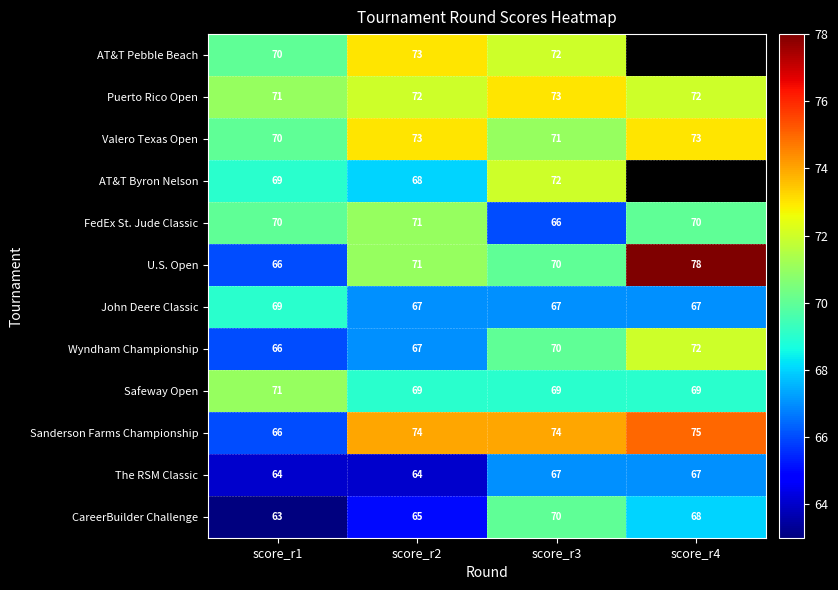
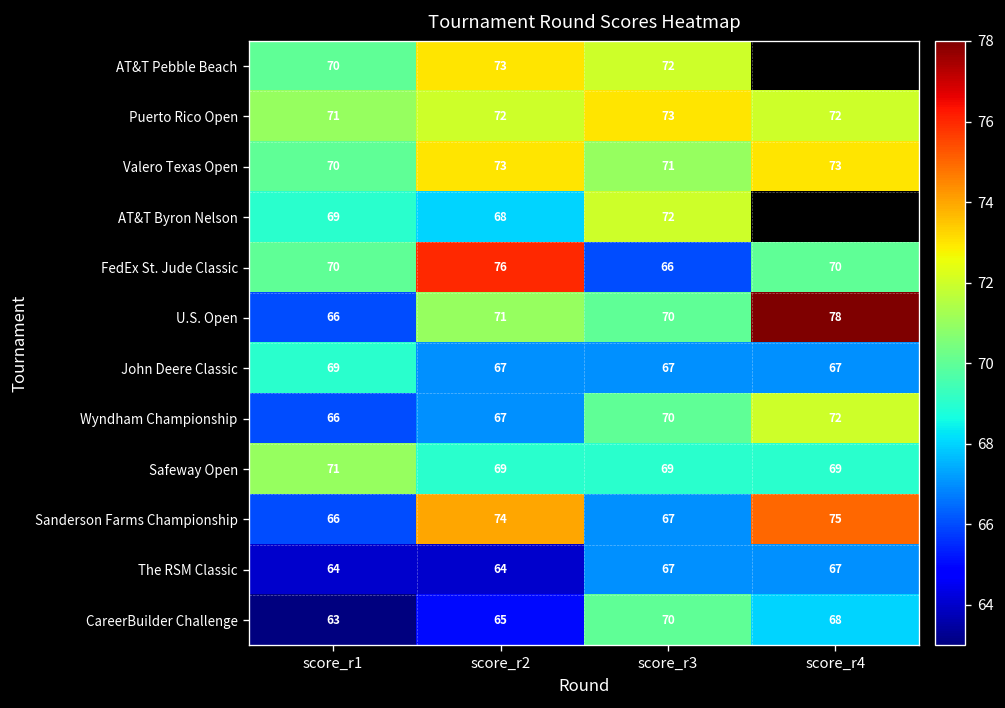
  {
    "AT&T Pebble Beach": {
      "score_r1": 70,
      "score_r2": 73,
      "score_r3": 72
    },
    "Puerto Rico Open": {
      "score_r1": 71,
      "score_r2": 72,
      "score_r3": 73,
      "score_r4": 72
    },
    "Valero Texas Open": {
      "score_r1": 70,
      "score_r2": 73,
      "score_r3": 71,
      "score_r4": 73
    },
    "AT&T Byron Nelson": {
      "score_r1": 69,
      "score_r2": 68,
      "score_r3": 72
    },
    "FedEx St. Jude Classic": {
      "score_r1": 70,
-     "score_r2": 71,
+     "score_r2": 76,
      "score_r3": 66,
      "score_r4": 70
    },
    "U.S. Open": {
      "score_r1": 66,
      "score_r2": 71,
      "score_r3": 70,
      "score_r4": 78
    },
    "John Deere Classic": {
      "score_r1": 69,
      "score_r2": 67,
      "score_r3": 67,
      "score_r4": 67
    },
    "Wyndham Championship": {
      "score_r1": 66,
      "score_r2": 67,
      "score_r3": 70,
      "score_r4": 72
    },
    "Safeway Open": {
      "score_r1": 71,
      "score_r2": 69,
      "score_r3": 69,
      "score_r4": 69
    },
    "Sanderson Farms Championship": {
      "score_r1": 66,
      "score_r2": 74,
-     "score_r3": 74,
+     "score_r3": 67,
      "score_r4": 75
    },
    "The RSM Classic": {
      "score_r1": 64,
      "score_r2": 64,
      "score_r3": 67,
      "score_r4": 67
    },
    "CareerBuilder Challenge": {
      "score_r1": 63,
      "score_r2": 65,
      "score_r3": 70,
      "score_r4": 68
    }
  }
